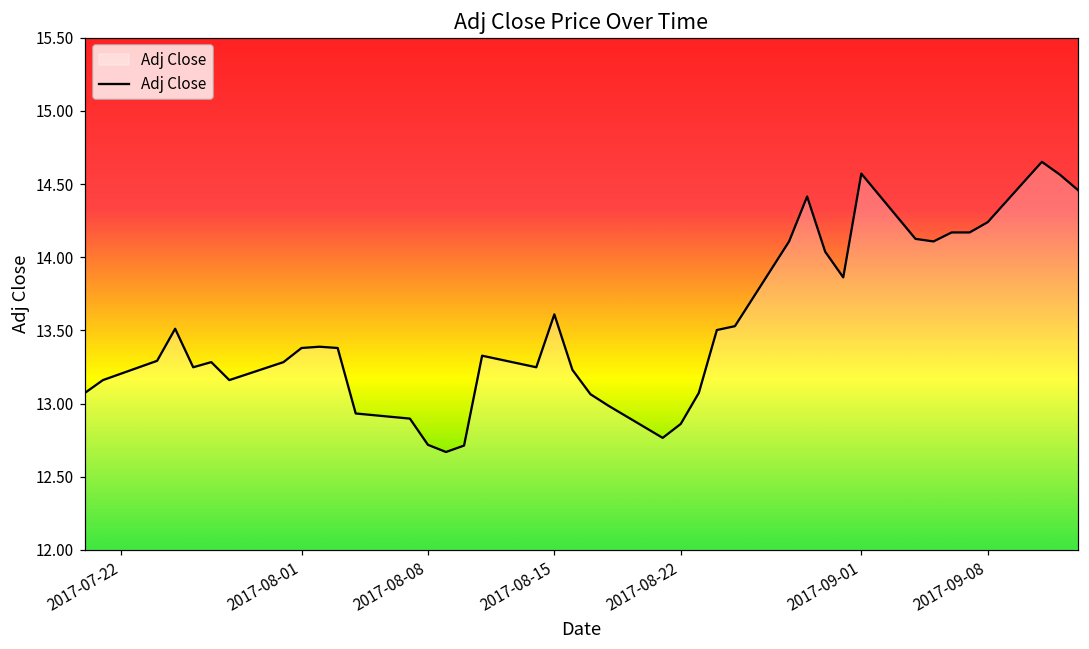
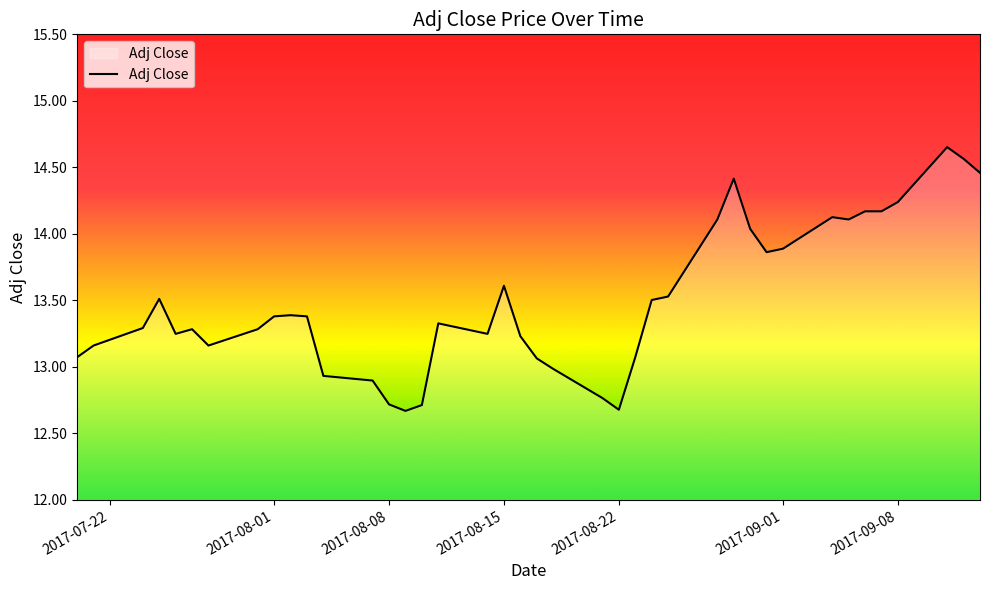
  {
    "2017-08-01": 13.38,
    "2017-08-08": 12.72,
    "2017-08-15": 13.61,
-   "2017-08-22": 12.86,
-   "2017-09-01": 14.57,
+   "2017-08-22": 12.68,
+   "2017-09-01": 13.89,
    "2017-09-08": 14.24
  }
